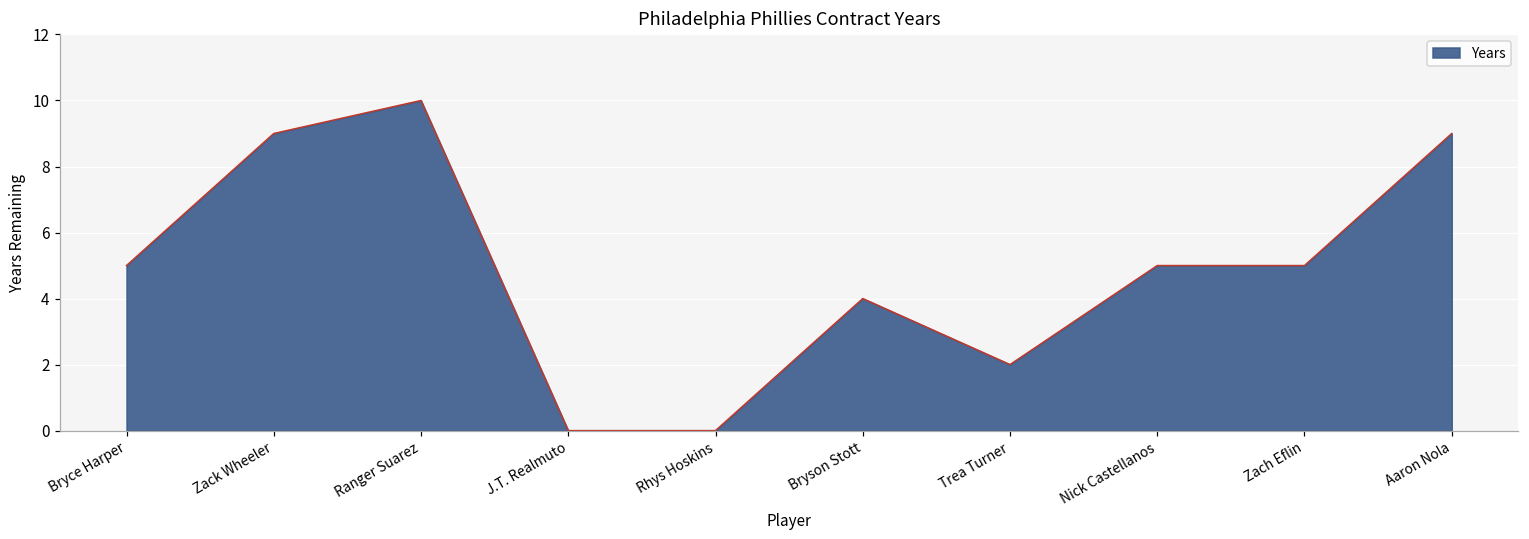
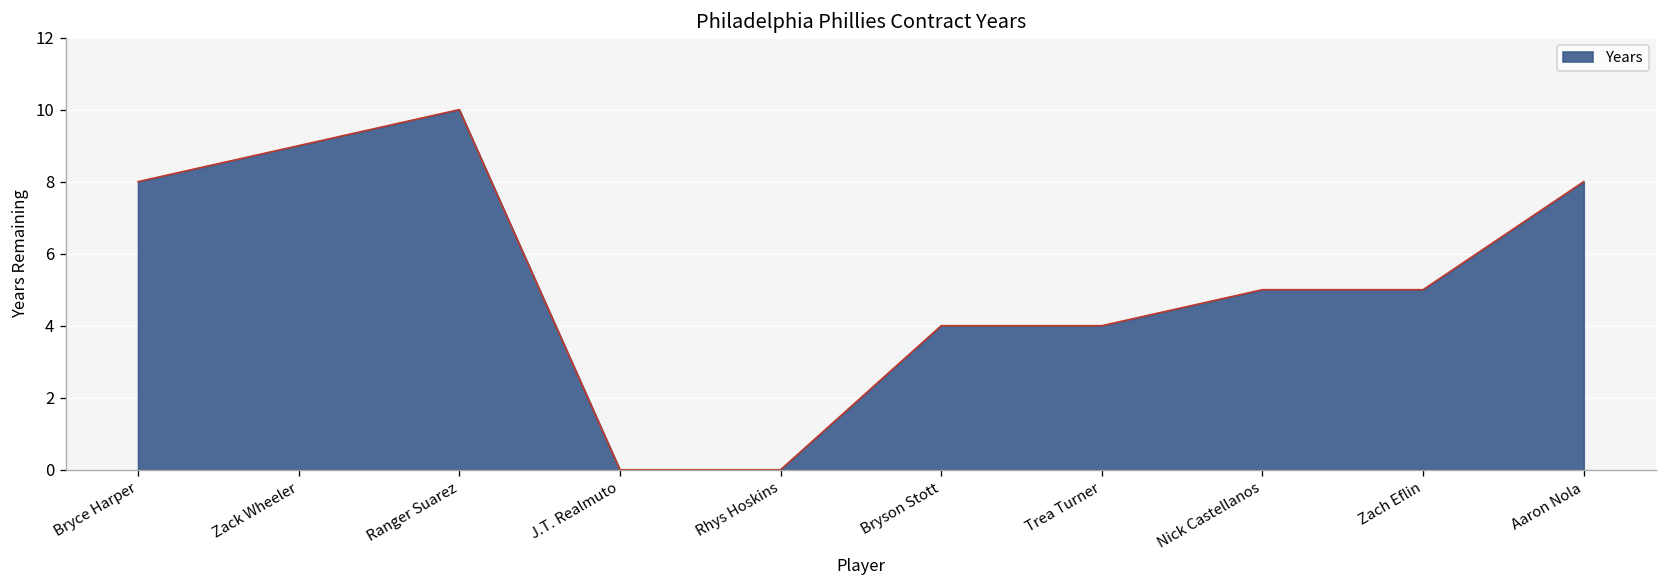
  {
-   "Bryce Harper": 5,
+   "Bryce Harper": 8,
    "Zack Wheeler": 9,
    "Ranger Suarez": 10,
    "J.T. Realmuto": 0,
    "Rhys Hoskins": 0,
    "Bryson Stott": 4,
-   "Trea Turner": 2,
+   "Trea Turner": 4,
    "Nick Castellanos": 5,
    "Zach Eflin": 5,
-   "Aaron Nola": 9
+   "Aaron Nola": 8
  }
